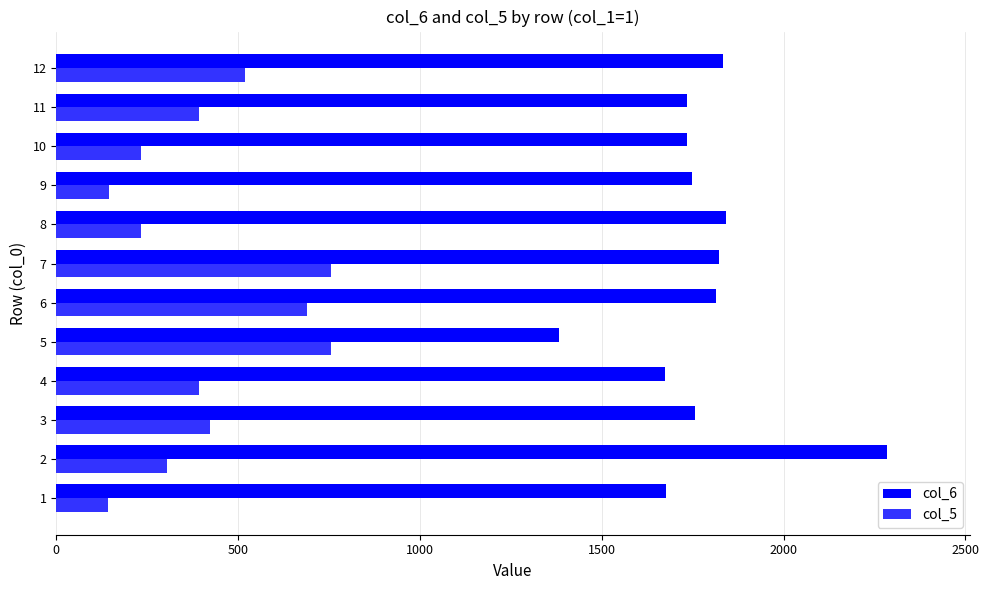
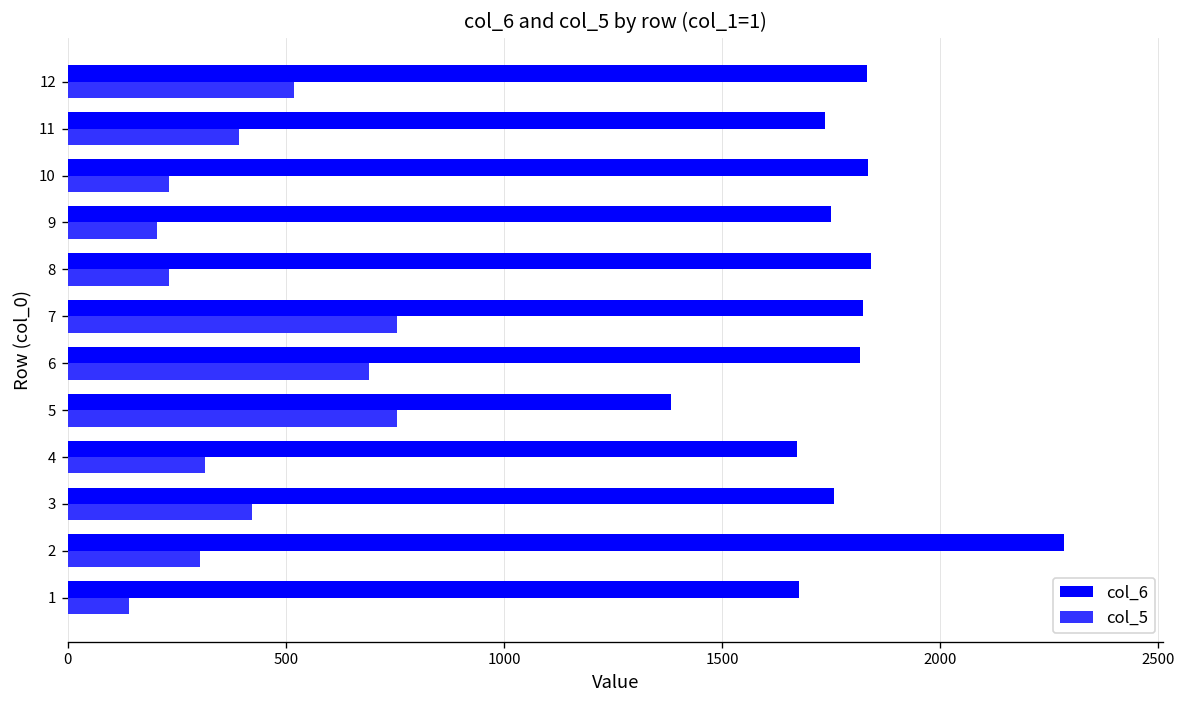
  {
    "col_6": {
      "12": 1830,
      "11": 1740,
-     "10": 1730,
+     "10": 1830,
      "9": 1750,
      "8": 1840,
      "7": 1820,
      "6": 1820,
      "5": 1380,
      "4": 1670,
      "3": 1760,
      "2": 2280,
      "1": 1680
    },
    "col_5": {
      "12": 520,
      "11": 390,
      "10": 230,
-     "9": 150,
+     "9": 210,
      "8": 230,
      "7": 750,
      "6": 690,
      "5": 750,
-     "4": 390,
+     "4": 310,
      "3": 420,
      "2": 300,
      "1": 140
    }
  }
